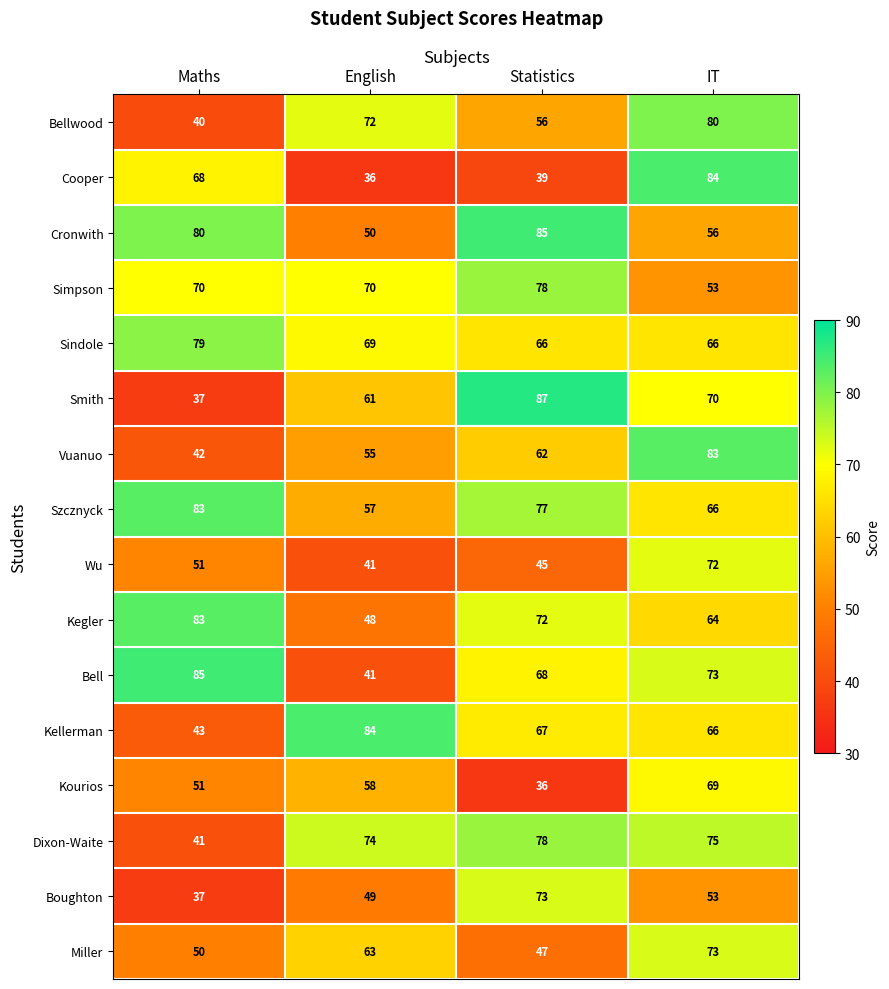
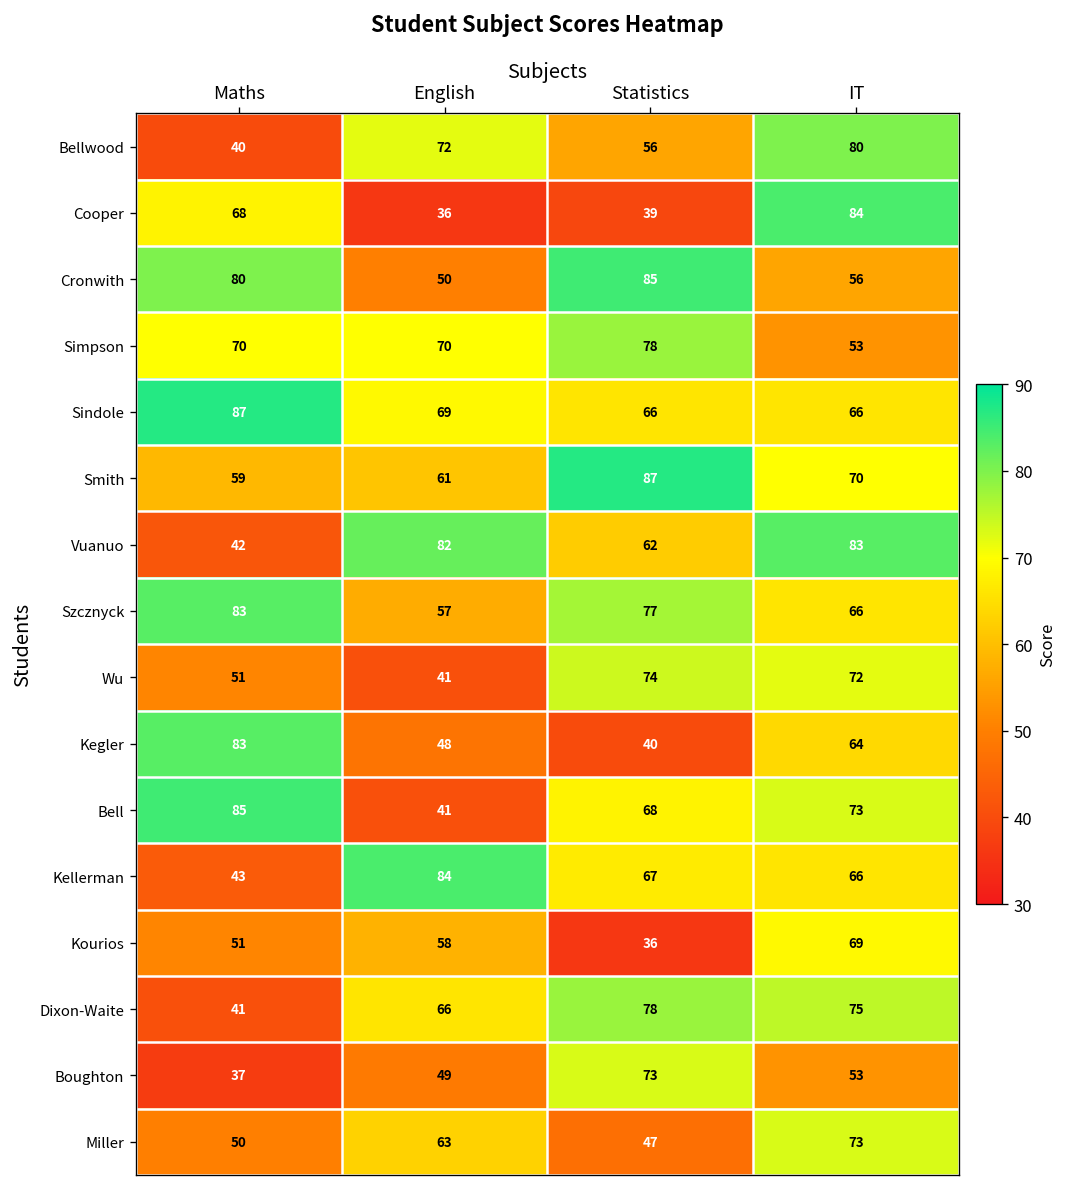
  {
    "Bellwood": {
      "Maths": 40,
      "English": 72,
      "Statistics": 56,
      "IT": 80
    },
    "Cooper": {
      "Maths": 68,
      "English": 36,
      "Statistics": 39,
      "IT": 84
    },
    "Cronwith": {
      "Maths": 80,
      "English": 50,
      "Statistics": 85,
      "IT": 56
    },
    "Simpson": {
      "Maths": 70,
      "English": 70,
      "Statistics": 78,
      "IT": 53
    },
    "Sindole": {
-     "Maths": 79,
+     "Maths": 87,
      "English": 69,
      "Statistics": 66,
      "IT": 66
    },
    "Smith": {
-     "Maths": 37,
+     "Maths": 59,
      "English": 61,
      "Statistics": 87,
      "IT": 70
    },
    "Vuanuo": {
      "Maths": 42,
-     "English": 55,
+     "English": 82,
      "Statistics": 62,
      "IT": 83
    },
    "Szcznyck": {
      "Maths": 83,
      "English": 57,
      "Statistics": 77,
      "IT": 66
    },
    "Wu": {
      "Maths": 51,
      "English": 41,
-     "Statistics": 45,
+     "Statistics": 74,
      "IT": 72
    },
    "Kegler": {
      "Maths": 83,
      "English": 48,
-     "Statistics": 72,
+     "Statistics": 40,
      "IT": 64
    },
    "Bell": {
      "Maths": 85,
      "English": 41,
      "Statistics": 68,
      "IT": 73
    },
    "Kellerman": {
      "Maths": 43,
      "English": 84,
      "Statistics": 67,
      "IT": 66
    },
    "Kourios": {
      "Maths": 51,
      "English": 58,
      "Statistics": 36,
      "IT": 69
    },
    "Dixon-Waite": {
      "Maths": 41,
-     "English": 74,
+     "English": 66,
      "Statistics": 78,
      "IT": 75
    },
    "Boughton": {
      "Maths": 37,
      "English": 49,
      "Statistics": 73,
      "IT": 53
    },
    "Miller": {
      "Maths": 50,
      "English": 63,
      "Statistics": 47,
      "IT": 73
    }
  }
